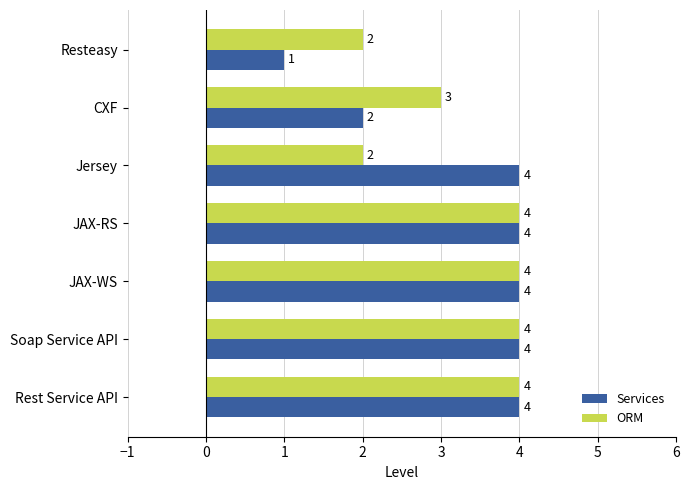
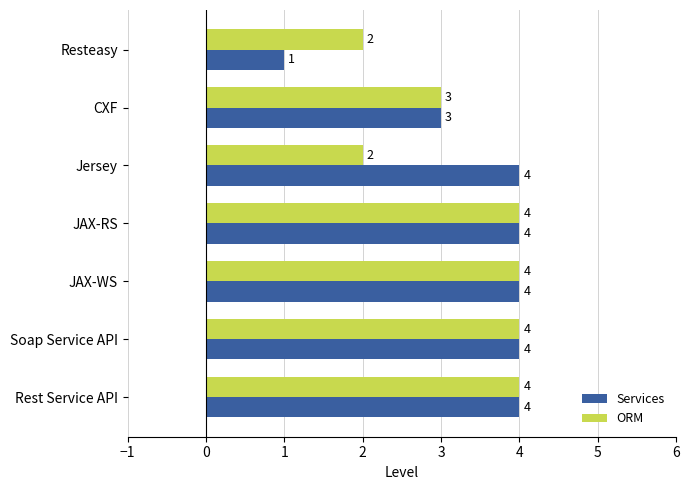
  {
    "Services": {
      "Resteasy": 1,
-     "CXF": 2,
+     "CXF": 3,
      "Jersey": 4,
      "JAX-RS": 4,
      "JAX-WS": 4,
      "Soap Service API": 4,
      "Rest Service API": 4
    },
    "ORM": {
      "Resteasy": 2,
      "CXF": 3,
      "Jersey": 2,
      "JAX-RS": 4,
      "JAX-WS": 4,
      "Soap Service API": 4,
      "Rest Service API": 4
    }
  }
